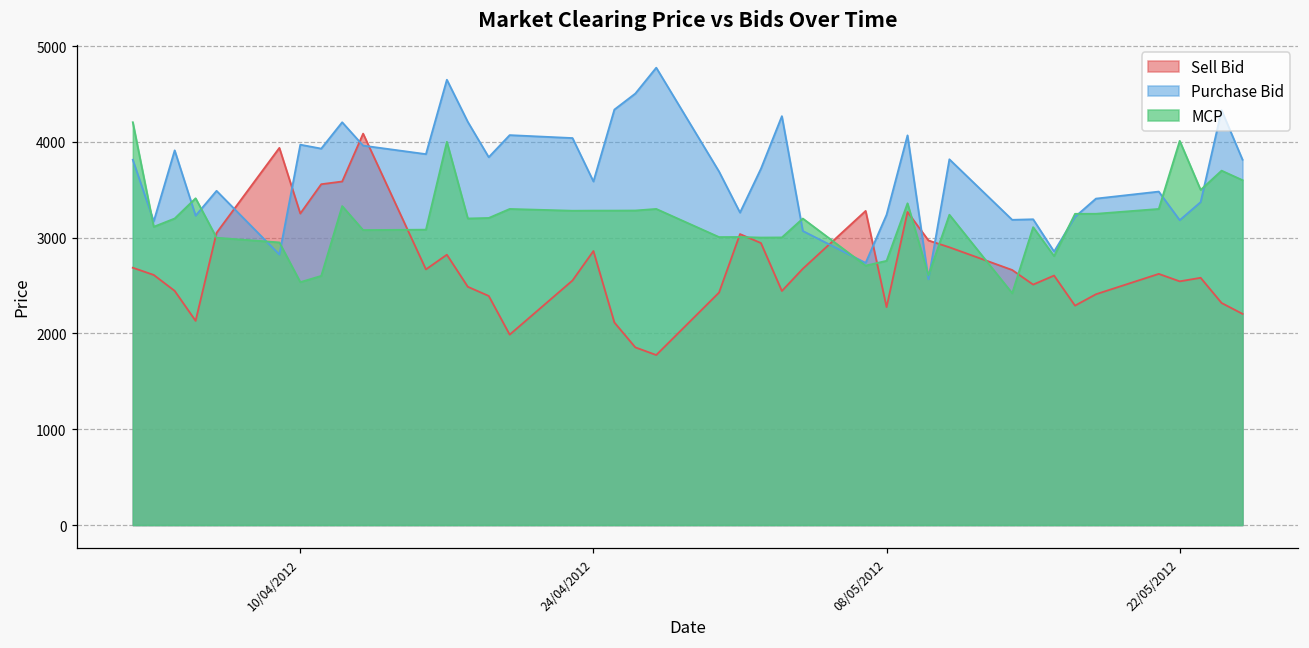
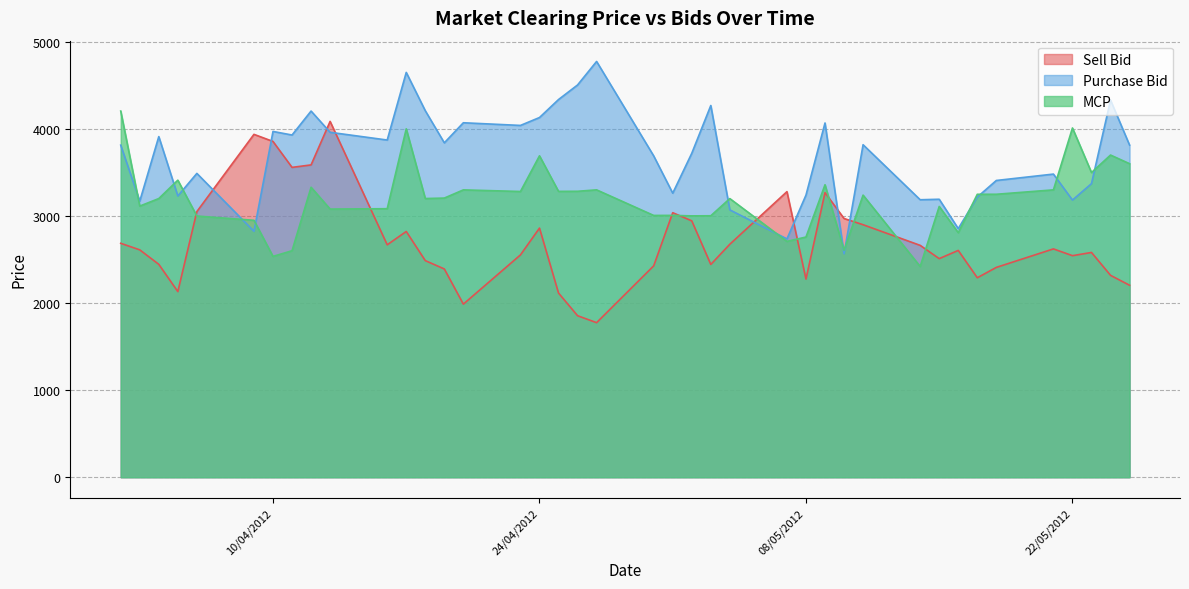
  {
    "Sell Bid": {
-     "10/04/2012": 3300,
+     "10/04/2012": 3900,
      "24/04/2012": 2900,
      "08/05/2012": 2300,
      "22/05/2012": 2500
    },
    "Purchase Bid": {
      "10/04/2012": 4000,
-     "24/04/2012": 3600,
+     "24/04/2012": 4100,
      "08/05/2012": 3200,
      "22/05/2012": 3200
    },
    "MCP": {
      "10/04/2012": 2500,
-     "24/04/2012": 3300,
+     "24/04/2012": 3700,
      "08/05/2012": 2800,
      "22/05/2012": 4000
    }
  }
